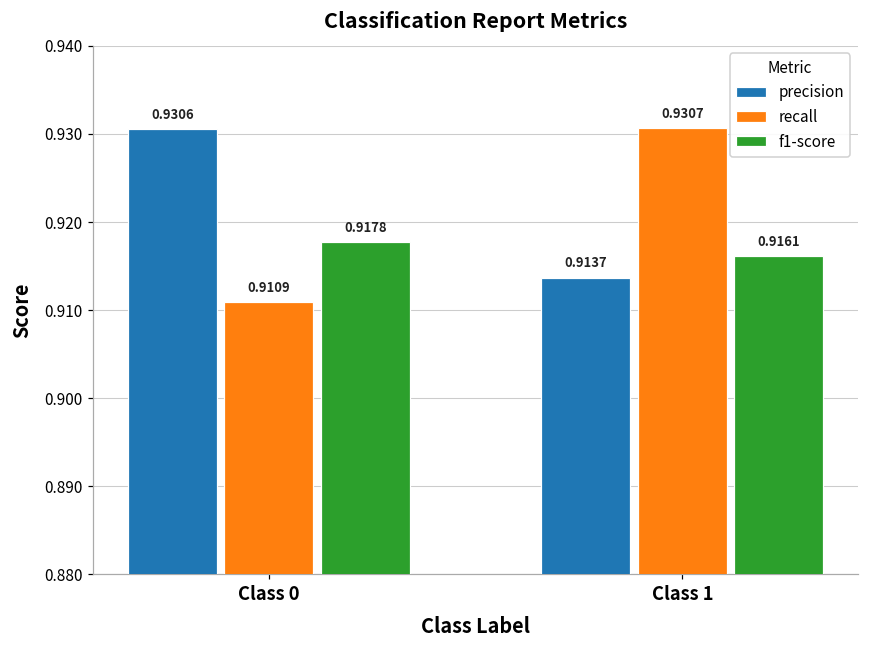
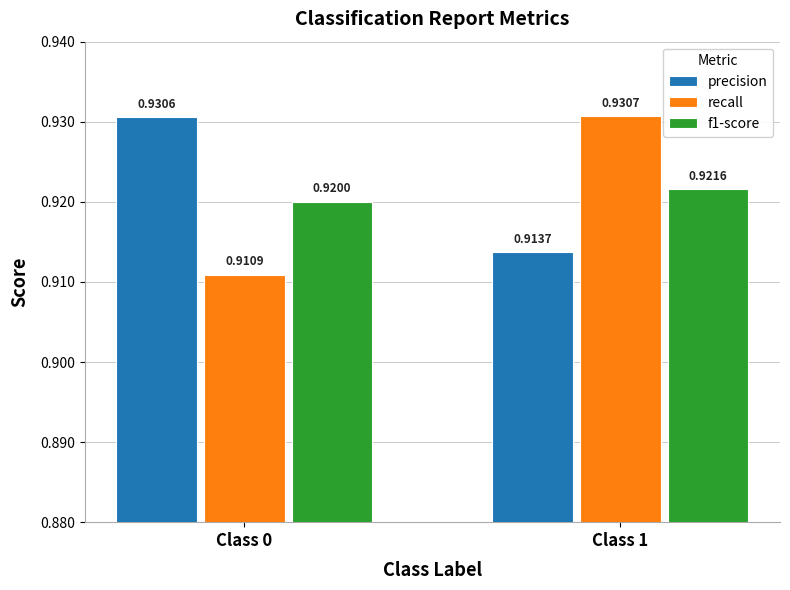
  {
    "precision": {
      "Class 0": 0.9306,
      "Class 1": 0.9137
    },
    "recall": {
      "Class 0": 0.9109,
      "Class 1": 0.9307
    },
    "f1-score": {
-     "Class 0": 0.9178,
-     "Class 1": 0.9161
+     "Class 0": 0.9200,
+     "Class 1": 0.9216
    }
  }
